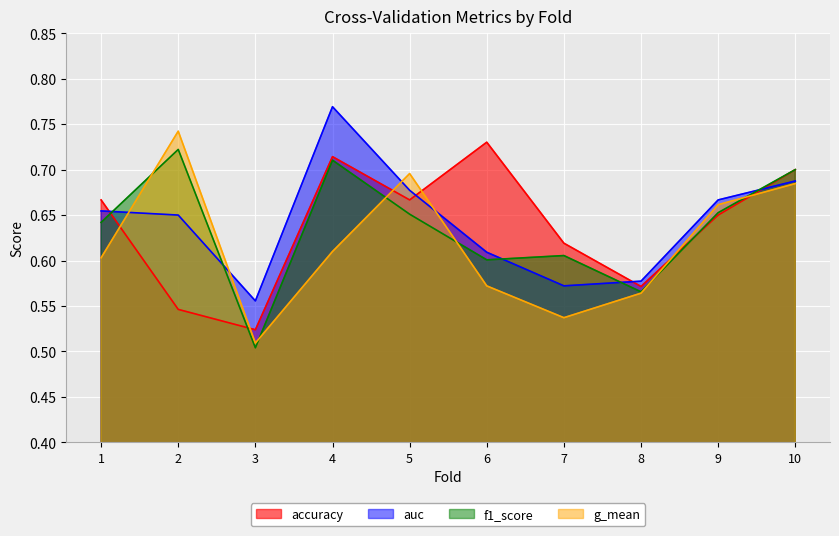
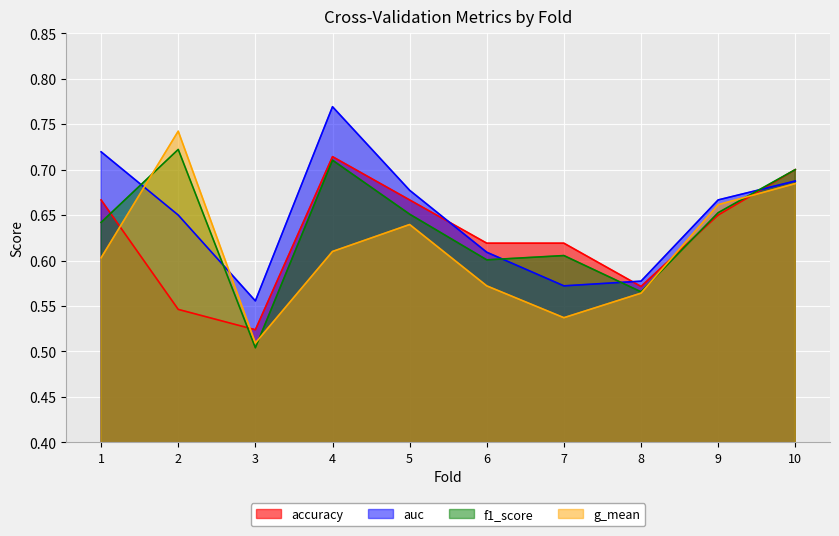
  {
    "accuracy": {
      "1": 0.67,
      "2": 0.55,
      "3": 0.52,
      "4": 0.71,
      "5": 0.67,
-     "6": 0.73,
+     "6": 0.62,
      "7": 0.62,
      "8": 0.57
    },
    "auc": {
-     "1": 0.65,
+     "1": 0.72,
      "2": 0.65,
      "3": 0.56,
      "4": 0.77,
      "5": 0.68,
      "6": 0.61,
      "7": 0.57,
      "8": 0.58,
      "9": 0.67,
      "10": 0.69
    },
    "f1_score": {
      "1": 0.64,
      "2": 0.72,
      "3": 0.50,
      "4": 0.71,
      "5": 0.65,
      "6": 0.60,
      "7": 0.61
    },
    "g_mean": {
      "1": 0.60,
      "2": 0.74,
      "3": 0.51,
      "4": 0.61,
-     "5": 0.70,
+     "5": 0.64,
      "6": 0.57,
      "7": 0.54,
      "9": 0.66,
      "10": 0.68
    }
  }
